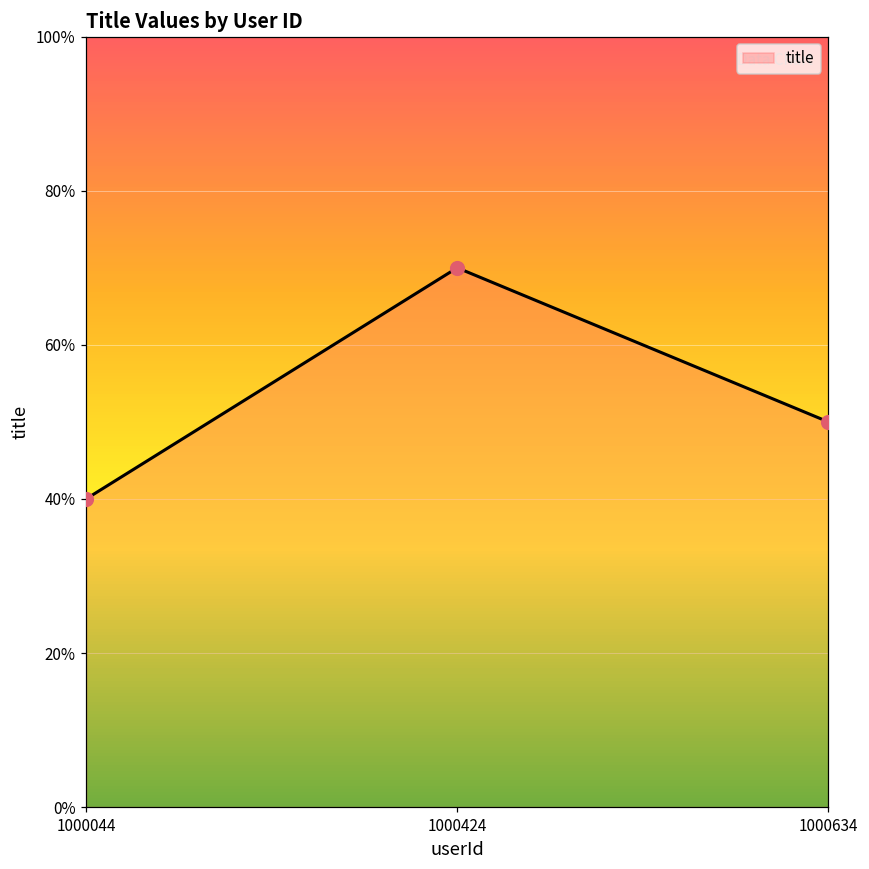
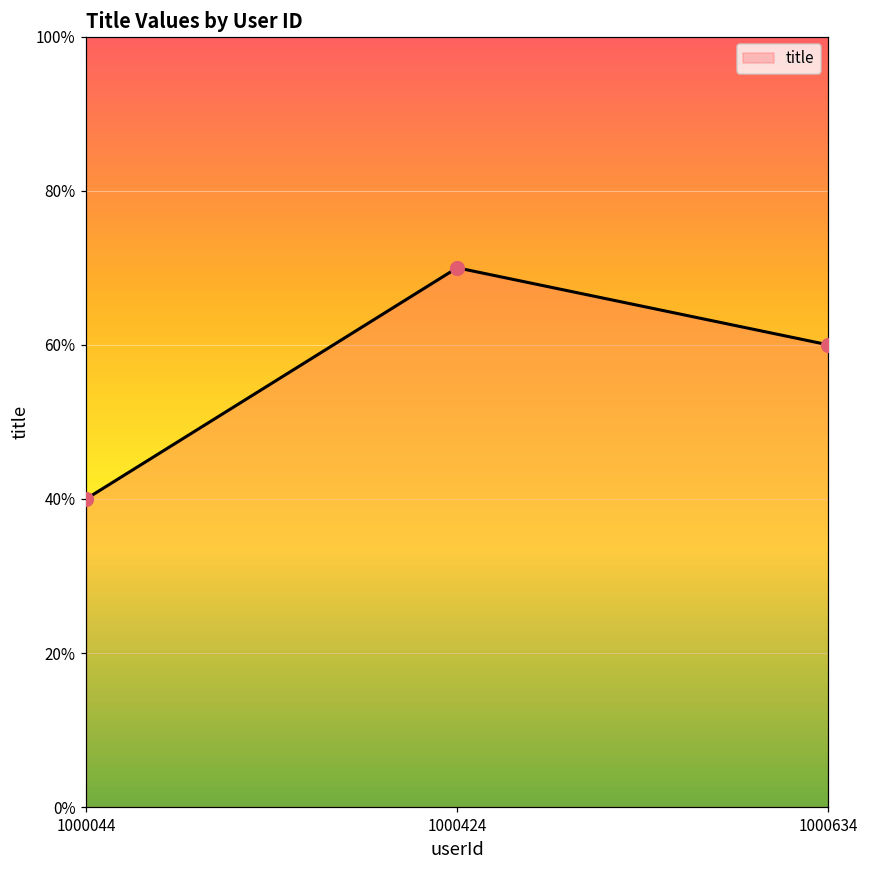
  {
    "1000044": "40%",
    "1000424": "70%",
-   "1000634": "50%"
+   "1000634": "60%"
  }
